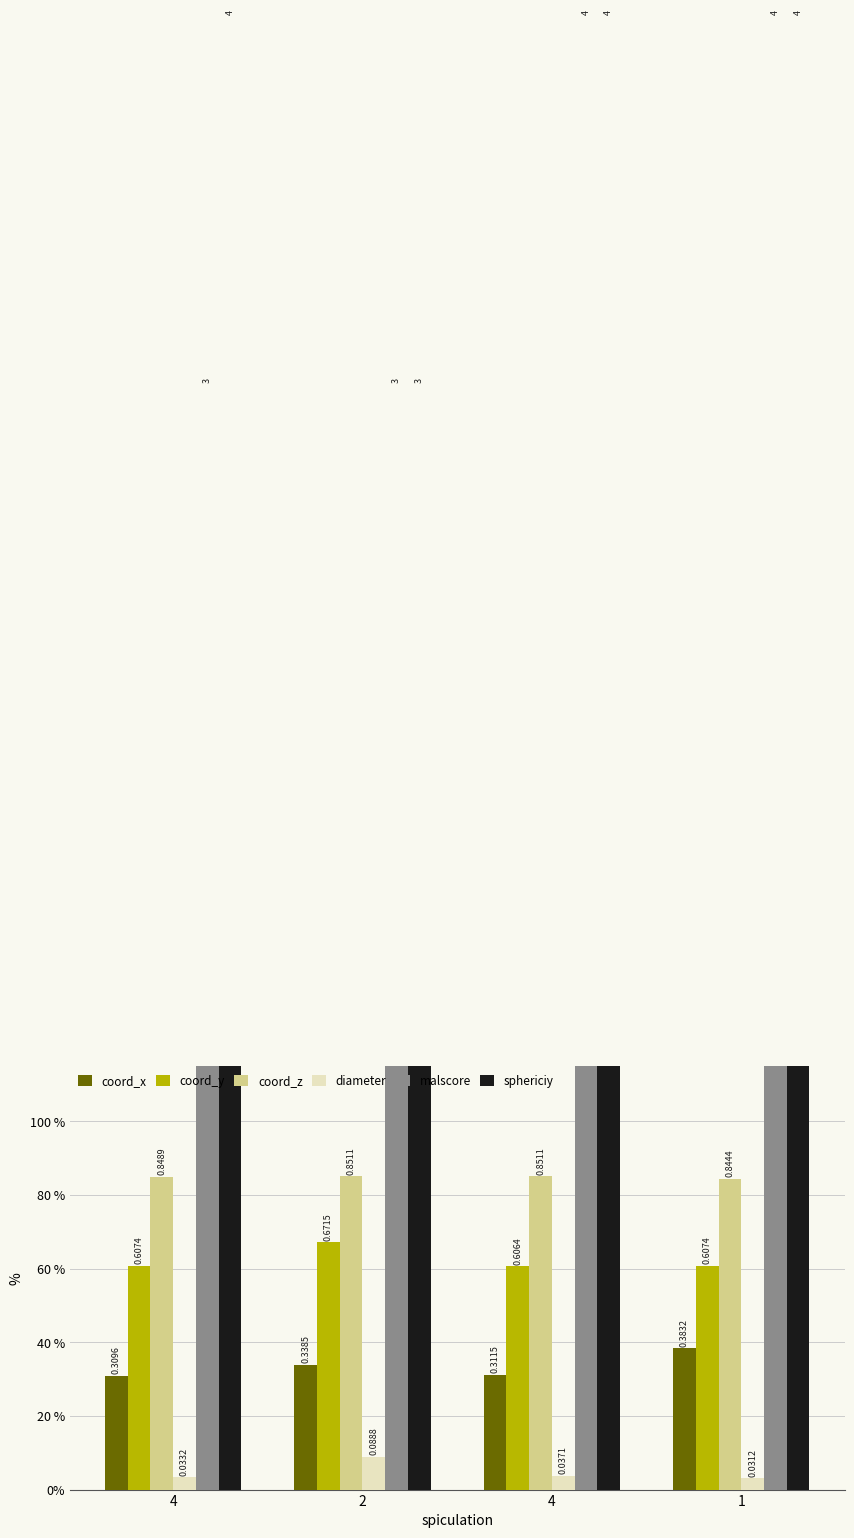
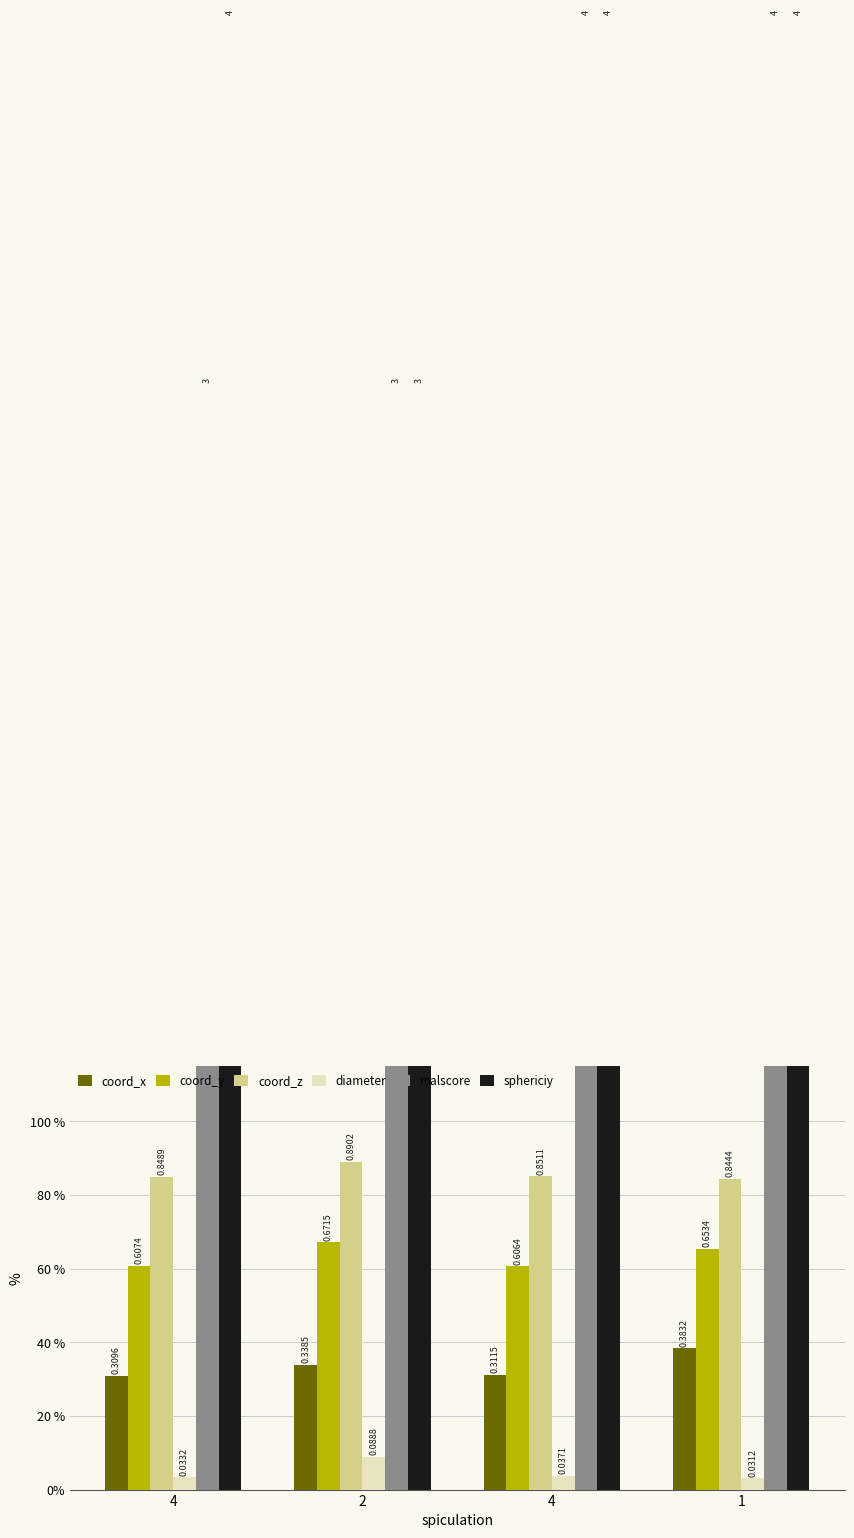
  {
    "coord_x": {
      "2": 0.3385,
      "1": 0.3832
    },
    "coord_y": {
      "2": 0.6715,
-     "1": 0.6074
+     "1": 0.6534
    },
    "coord_z": {
-     "2": 0.8511,
+     "2": 0.8902,
      "1": 0.8444
    },
    "diameter": {
      "2": 0.0888,
      "1": 0.0312
    }
  }
